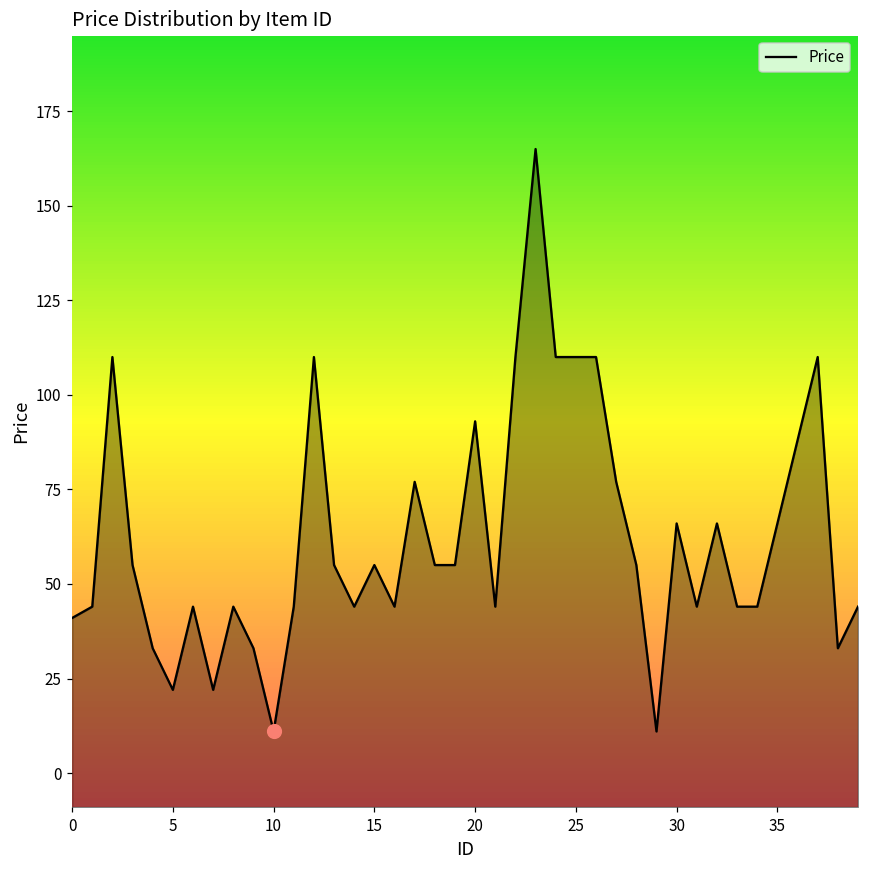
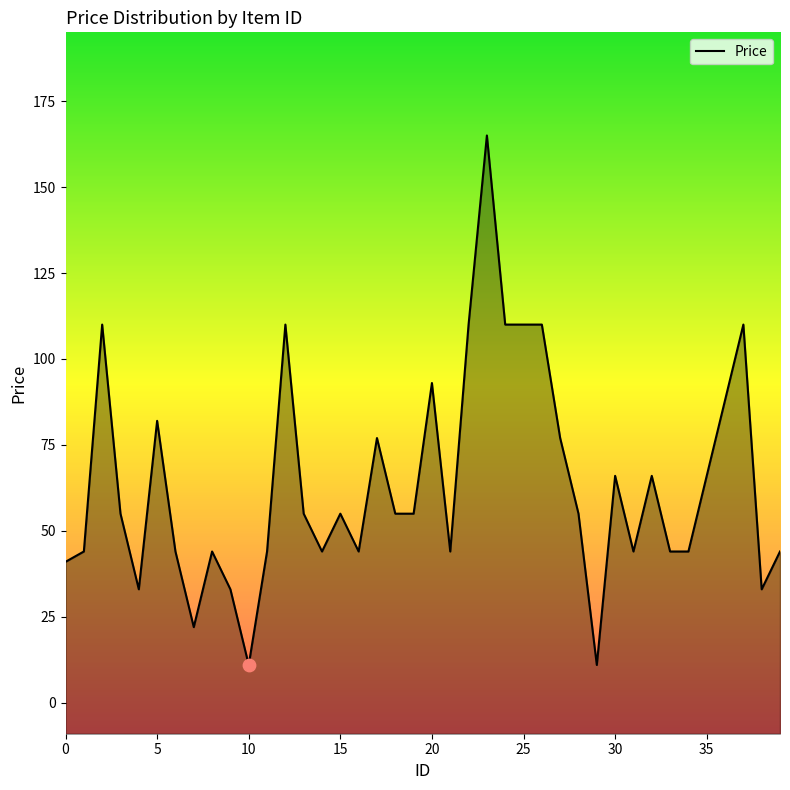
  {
    "Price": {
      "0": 41,
-     "5": 22,
+     "5": 82,
      "15": 55,
      "20": 93,
      "25": 110,
      "30": 66,
      "35": 66
    }
  }
